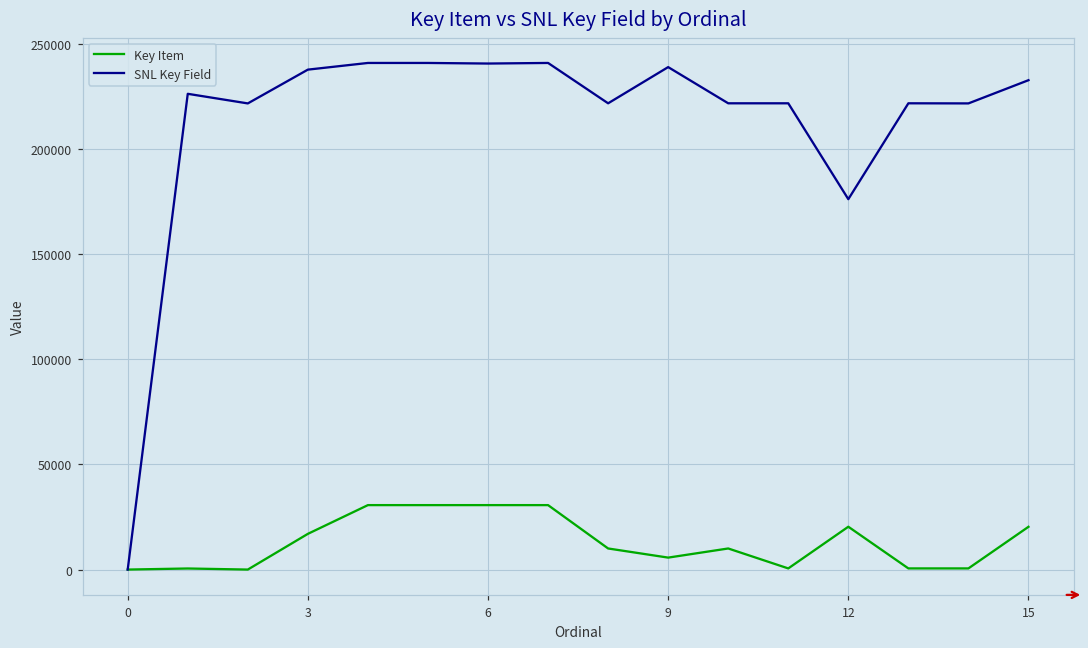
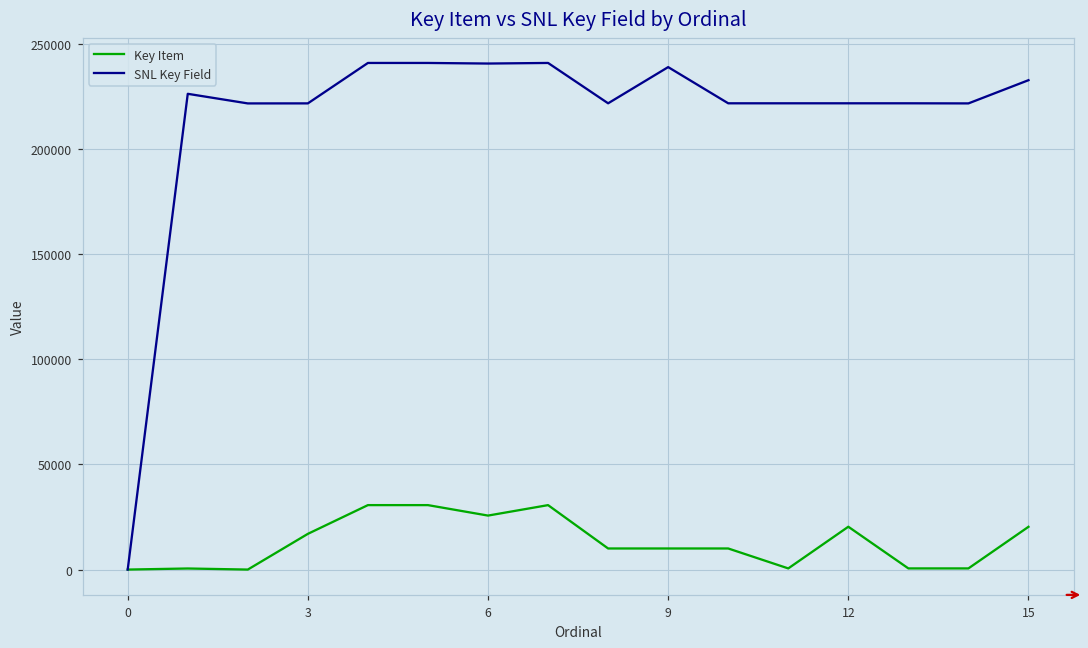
  {
    "Key Item": {
      "3": 17000,
-     "6": 31000,
-     "9": 6000,
+     "6": 26000,
+     "9": 10000,
      "12": 20000,
      "15": 20000
    },
    "SNL Key Field": {
-     "3": 238000,
+     "3": 222000,
      "6": 241000,
      "9": 239000,
-     "12": 176000,
+     "12": 222000,
      "15": 233000
    }
  }
